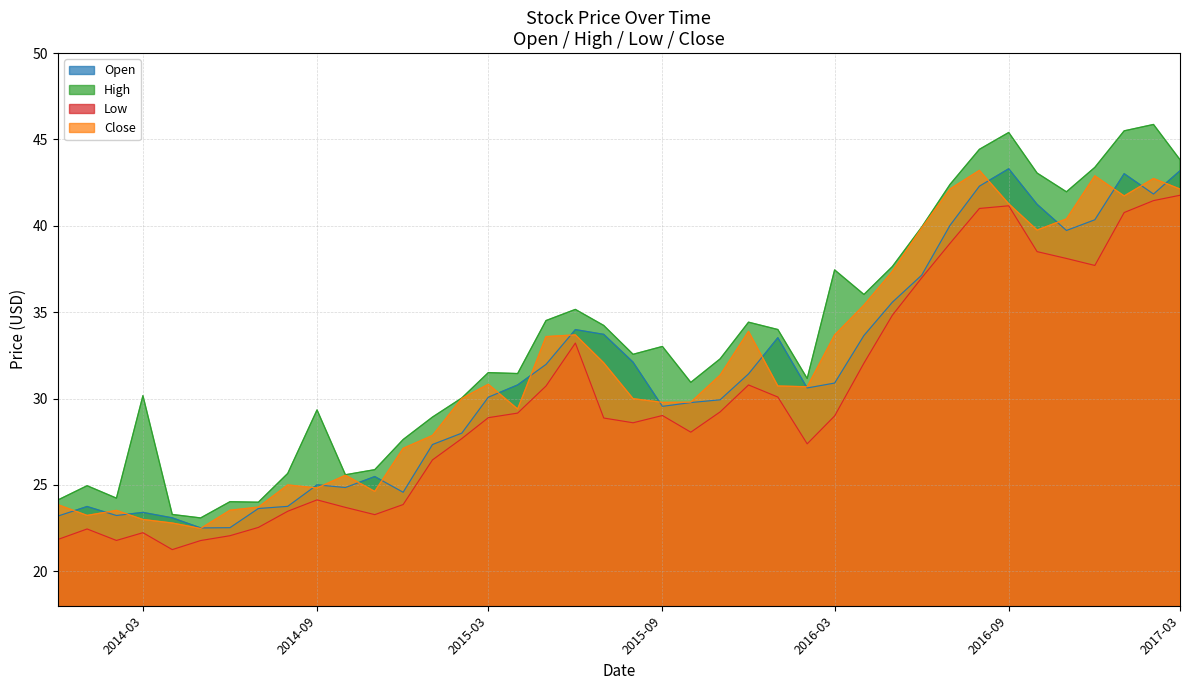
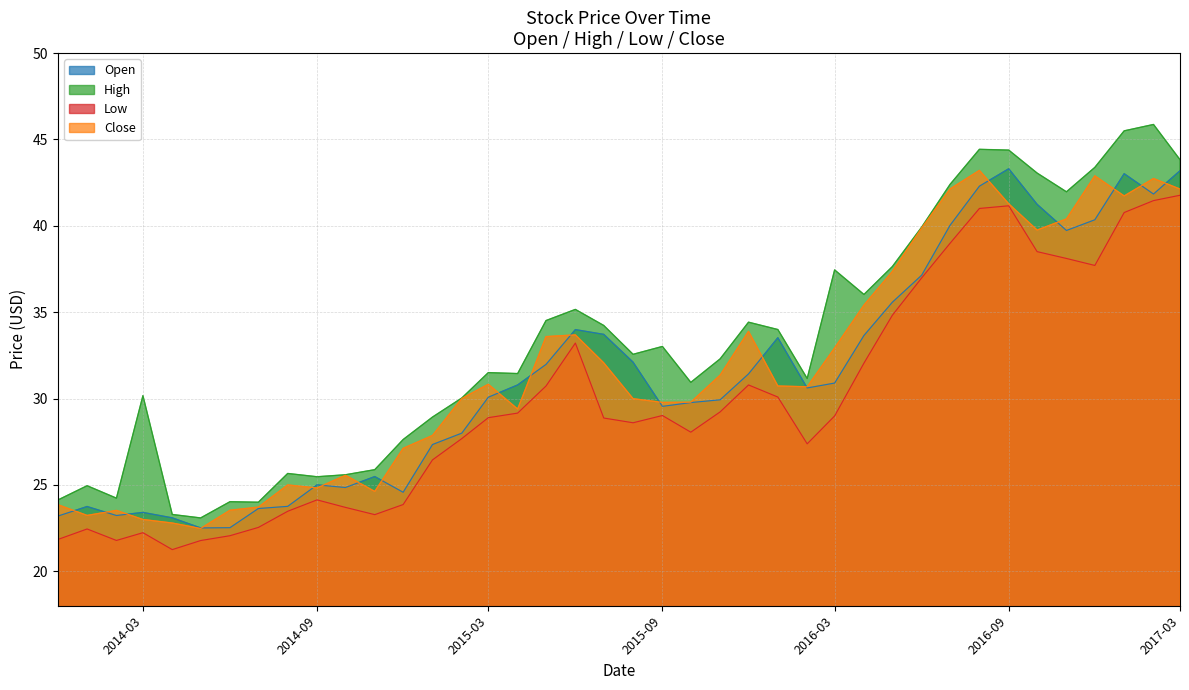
  {
    "Open": {
      "2014-03": 23.4,
      "2014-09": 25.0,
      "2015-03": 30.1,
      "2015-09": 29.5,
      "2016-03": 30.9,
      "2016-09": 43.3,
      "2017-03": 43.2
    },
    "High": {
      "2014-03": 30.2,
-     "2014-09": 29.3,
+     "2014-09": 25.5,
      "2015-03": 31.5,
      "2015-09": 33.0,
      "2016-03": 37.4,
-     "2016-09": 45.4,
+     "2016-09": 44.4,
      "2017-03": 43.8
    },
    "Low": {
      "2014-03": 22.2,
      "2014-09": 24.1,
      "2015-03": 28.9,
      "2015-09": 29.0,
      "2016-03": 29.0,
      "2017-03": 41.8
    },
    "Close": {
      "2014-03": 23.0,
      "2014-09": 24.8,
      "2015-03": 30.8,
      "2015-09": 29.8,
-     "2016-03": 33.7,
+     "2016-03": 32.9,
      "2017-03": 42.1
    }
  }
